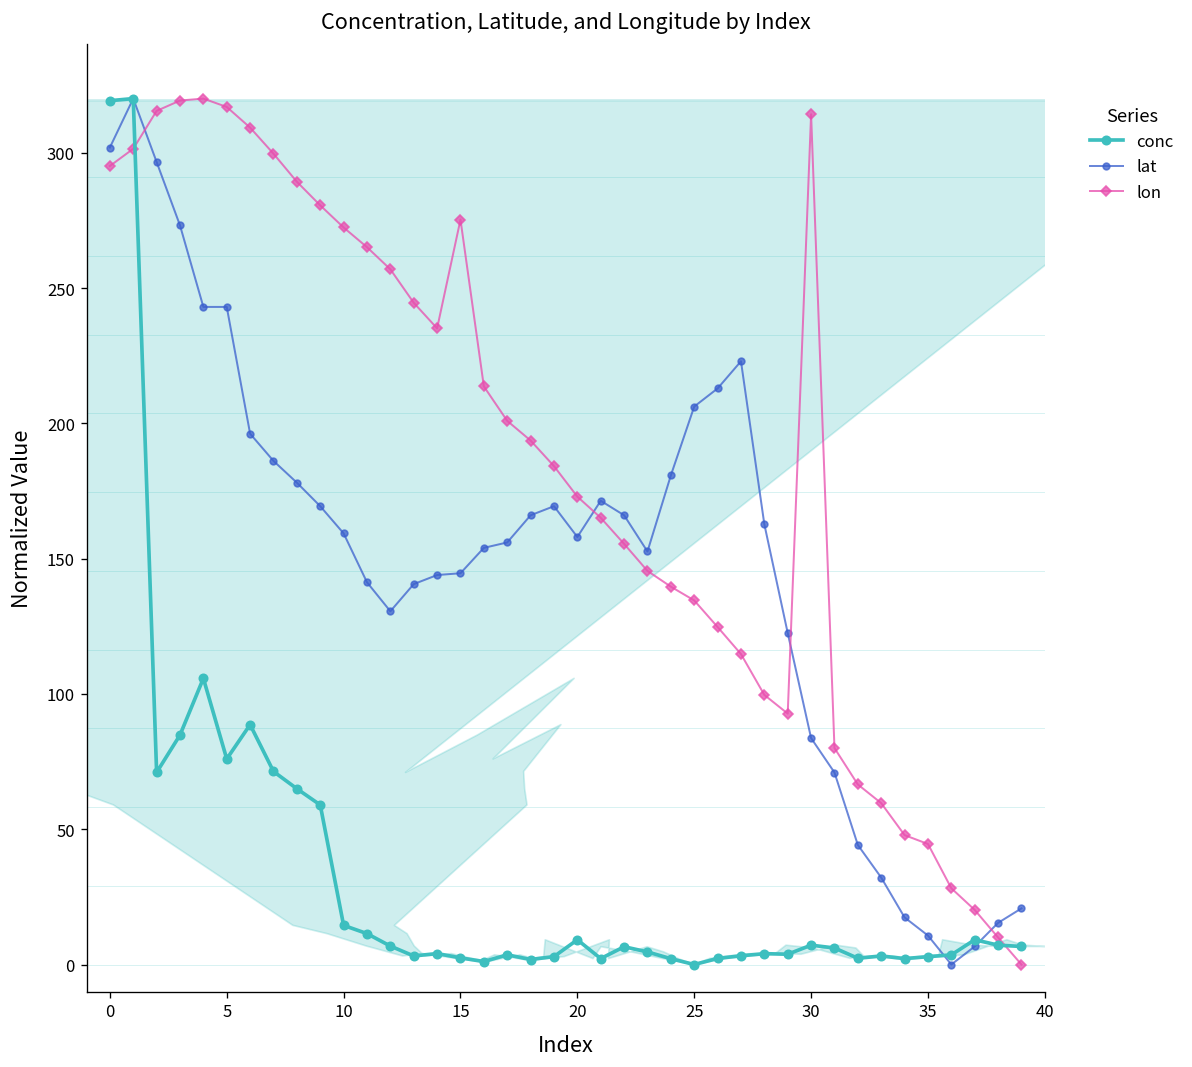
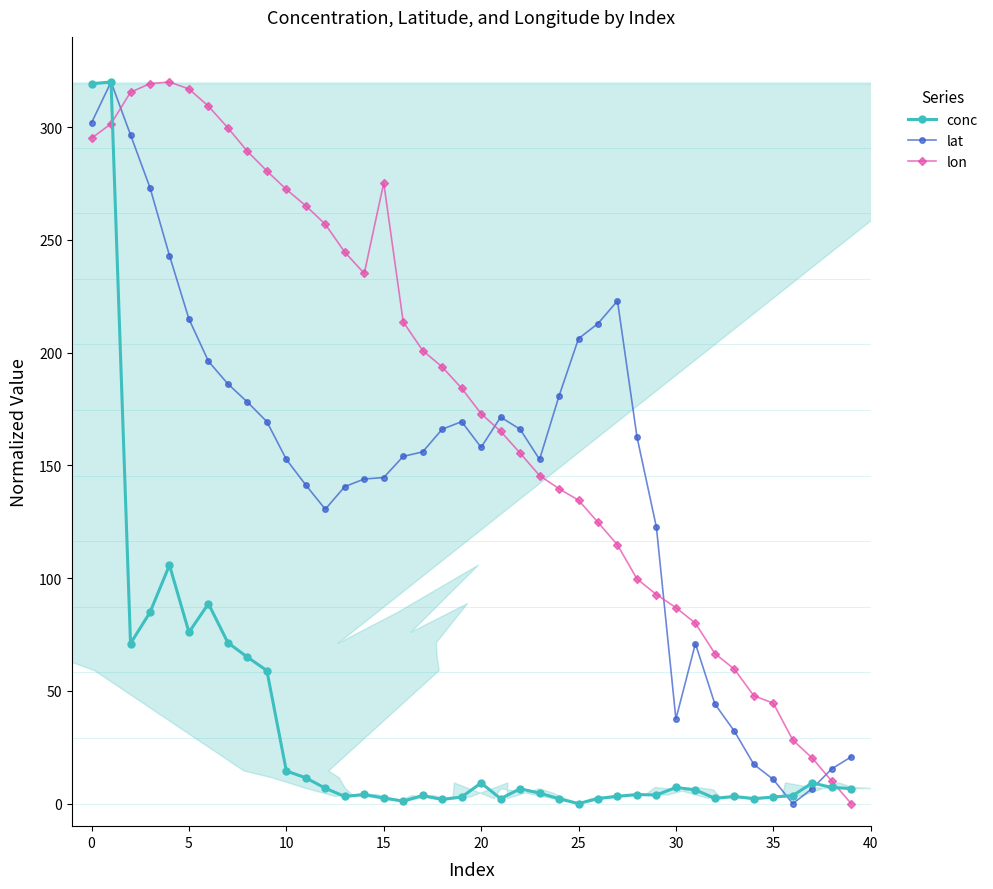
  {
    "conc": {
      "0": 319,
      "5": 76,
      "10": 14,
      "15": 2,
      "20": 9,
      "25": 0,
      "30": 7,
      "35": 3
    },
    "lat": {
      "0": 302,
-     "5": 243,
-     "10": 159,
+     "5": 215,
+     "10": 153,
      "15": 145,
      "20": 158,
      "25": 206,
-     "30": 84,
+     "30": 37,
      "35": 11
    },
    "lon": {
      "0": 295,
      "5": 317,
      "10": 272,
      "15": 275,
      "20": 173,
      "25": 135,
-     "30": 314,
+     "30": 87,
      "35": 45
    }
  }
